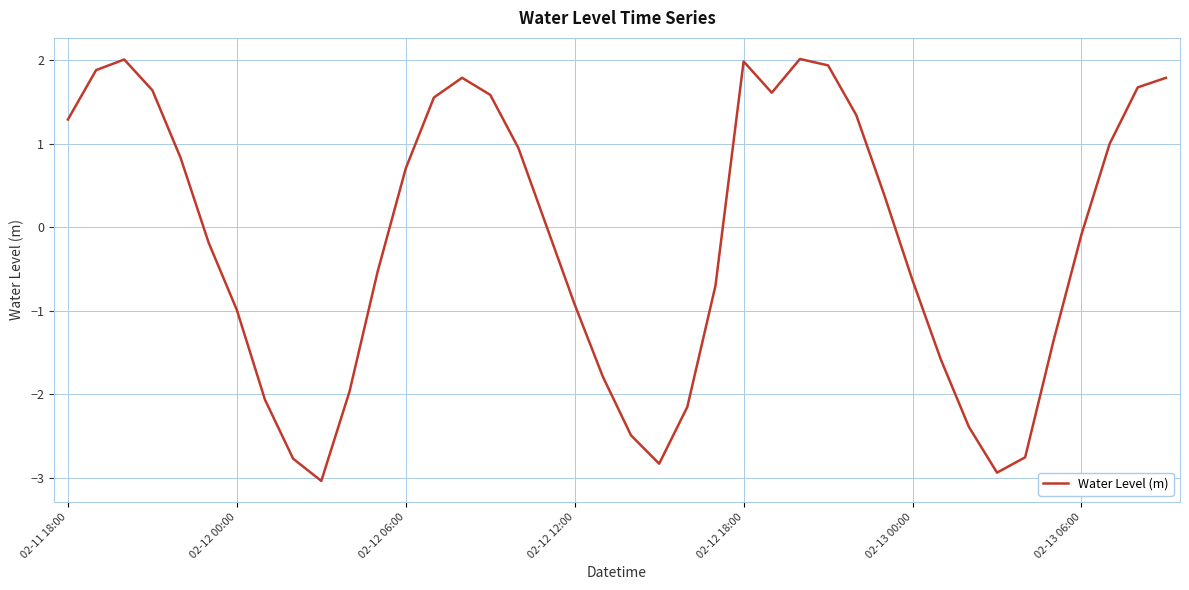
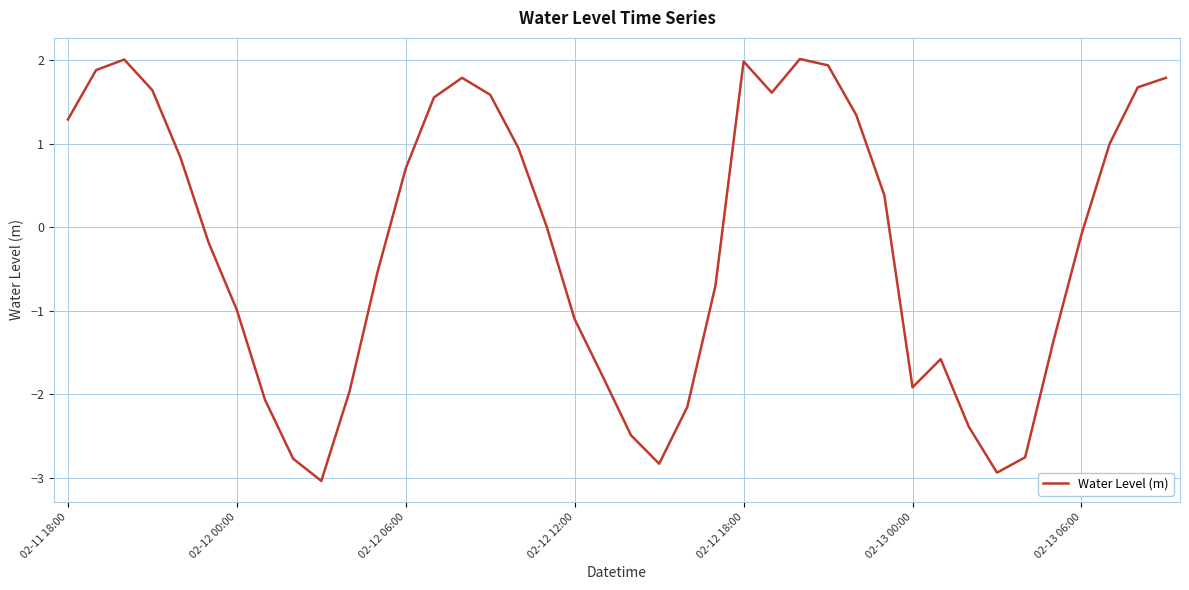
  {
    "02-11 18:00": 1.3,
    "02-12 00:00": -1.0,
    "02-12 06:00": 0.7,
-   "02-12 12:00": -0.9,
+   "02-12 12:00": -1.1,
    "02-12 18:00": 2.0,
-   "02-13 00:00": -0.6,
+   "02-13 00:00": -1.9,
    "02-13 06:00": -0.1
  }
